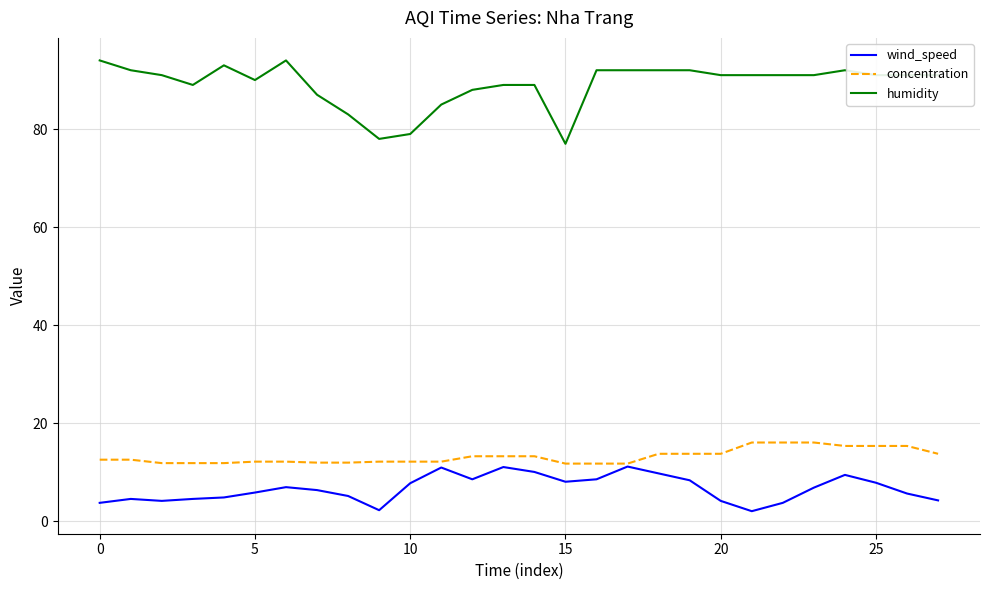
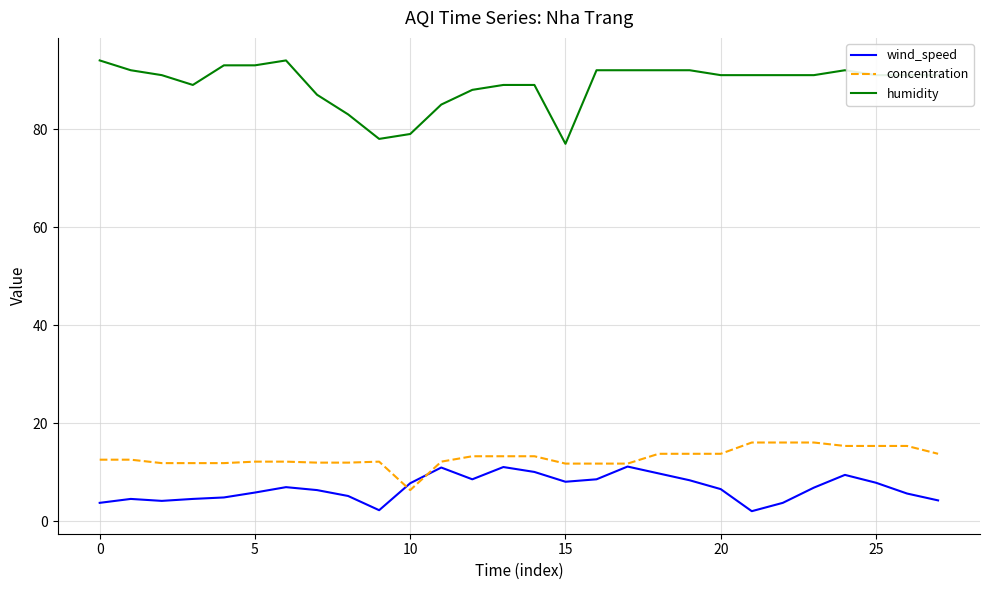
  {
    "wind_speed": {
      "0": 4,
      "5": 6,
      "10": 8,
      "15": 8,
-     "20": 4,
+     "20": 7,
      "25": 8
    },
    "concentration": {
      "0": 13,
      "5": 12,
-     "10": 12,
+     "10": 6,
      "15": 12,
      "20": 14,
      "25": 15
    },
    "humidity": {
      "0": 94,
-     "5": 90,
+     "5": 93,
      "10": 79,
      "15": 77,
      "20": 91
    }
  }
